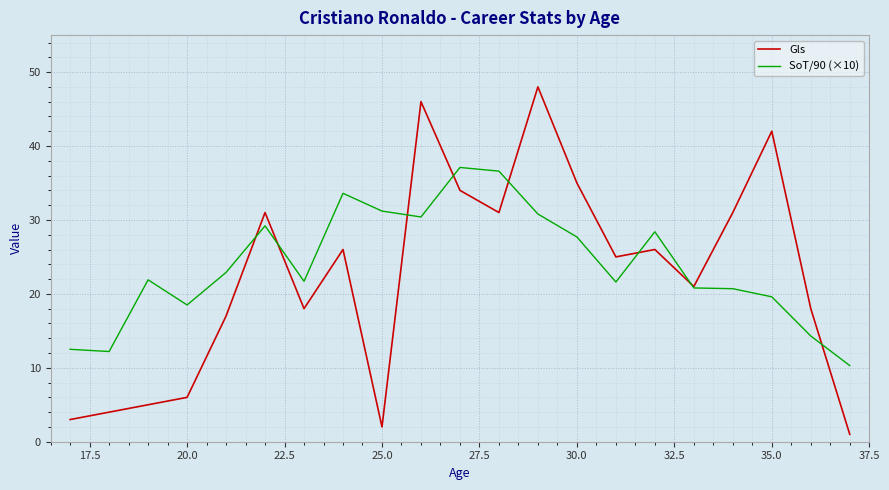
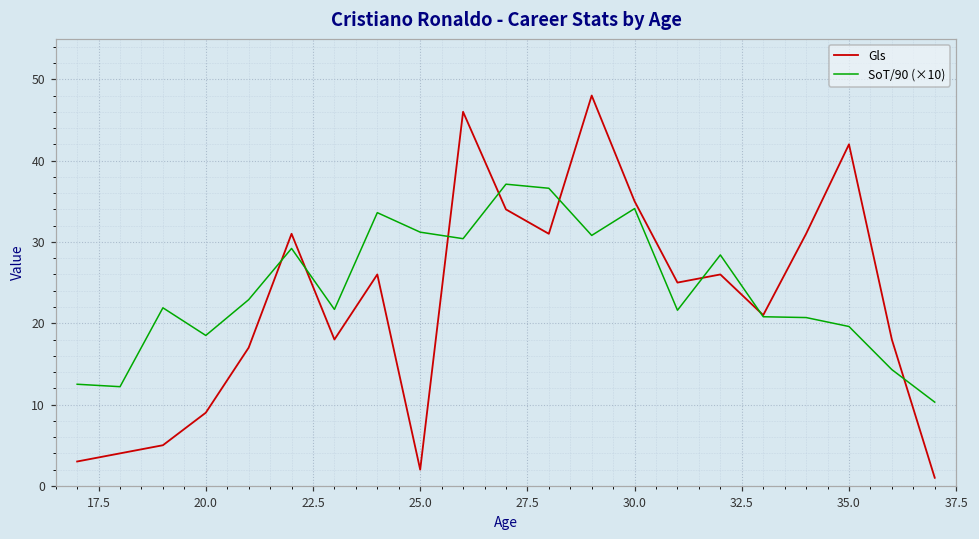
  {
    "Gls": {
-     "20.0": 6,
+     "20.0": 9,
      "25.0": 2,
      "30.0": 35,
      "35.0": 42
    },
    "SoT/90 (×10)": {
      "20.0": 19,
      "25.0": 31,
-     "30.0": 28,
+     "30.0": 34,
      "35.0": 20
    }
  }
